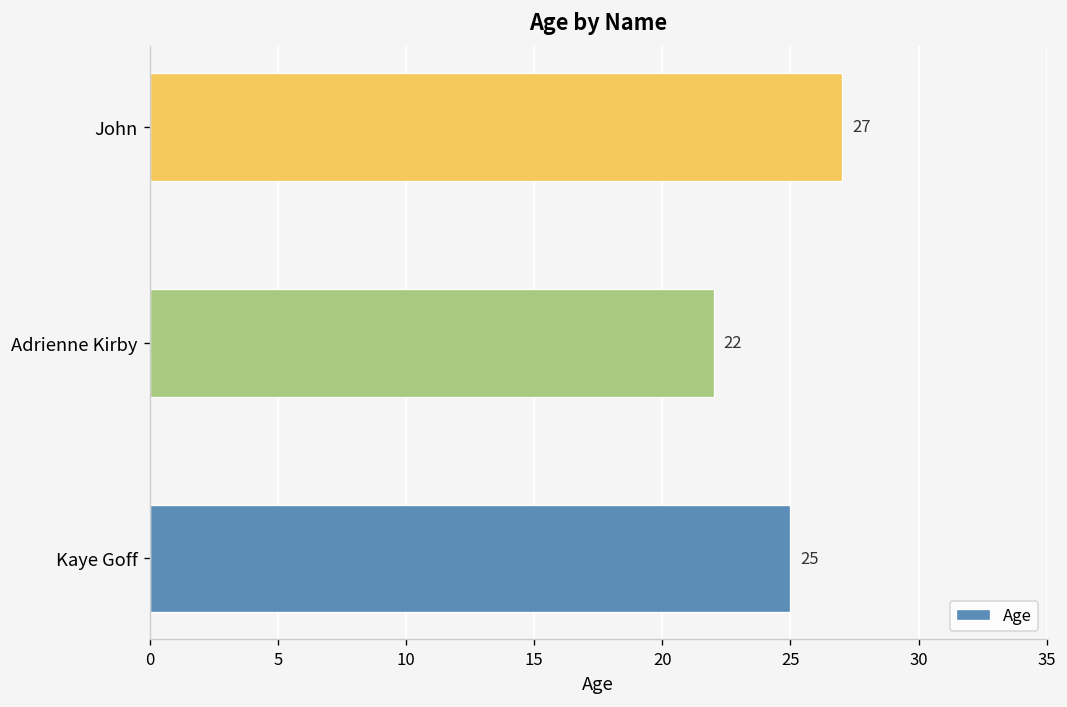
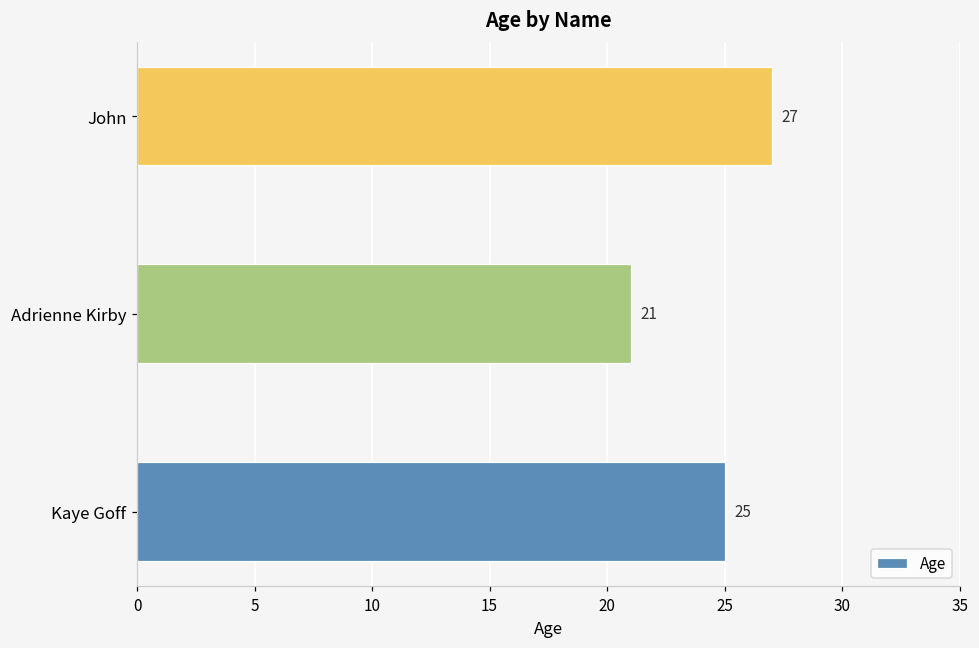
  {
    "John": 27,
-   "Adrienne Kirby": 22,
+   "Adrienne Kirby": 21,
    "Kaye Goff": 25
  }
